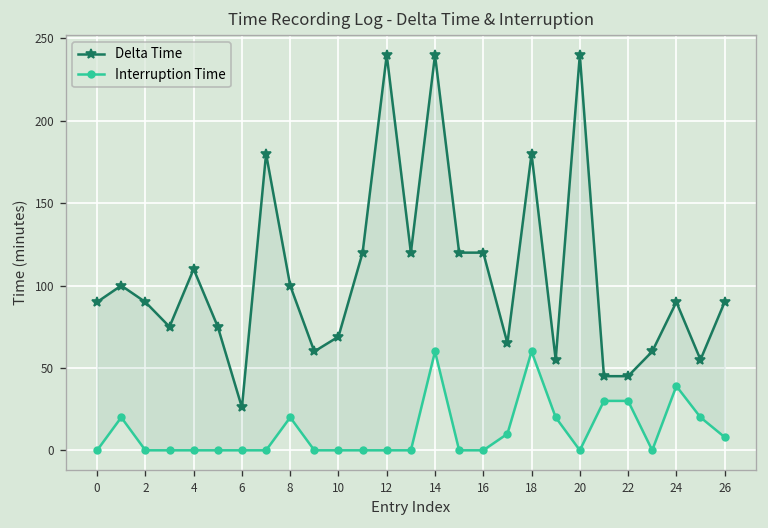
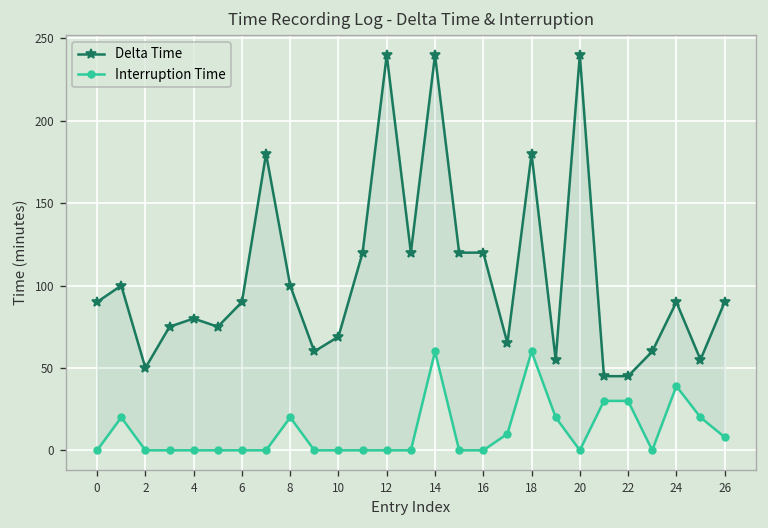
  {
    "Delta Time": {
      "0": 90,
-     "2": 90,
-     "4": 110,
-     "6": 26,
+     "2": 50,
+     "4": 80,
+     "6": 90,
      "8": 100,
      "10": 69,
      "12": 240,
      "14": 240,
      "16": 120,
      "18": 180,
      "20": 240,
      "22": 45,
      "24": 90,
      "26": 90
    },
    "Interruption Time": {
      "0": 0,
      "2": 0,
      "4": 0,
      "6": 0,
      "8": 20,
      "10": 0,
      "12": 0,
      "14": 60,
      "16": 0,
      "18": 60,
      "20": 0,
      "22": 30,
      "24": 39,
      "26": 8
    }
  }
